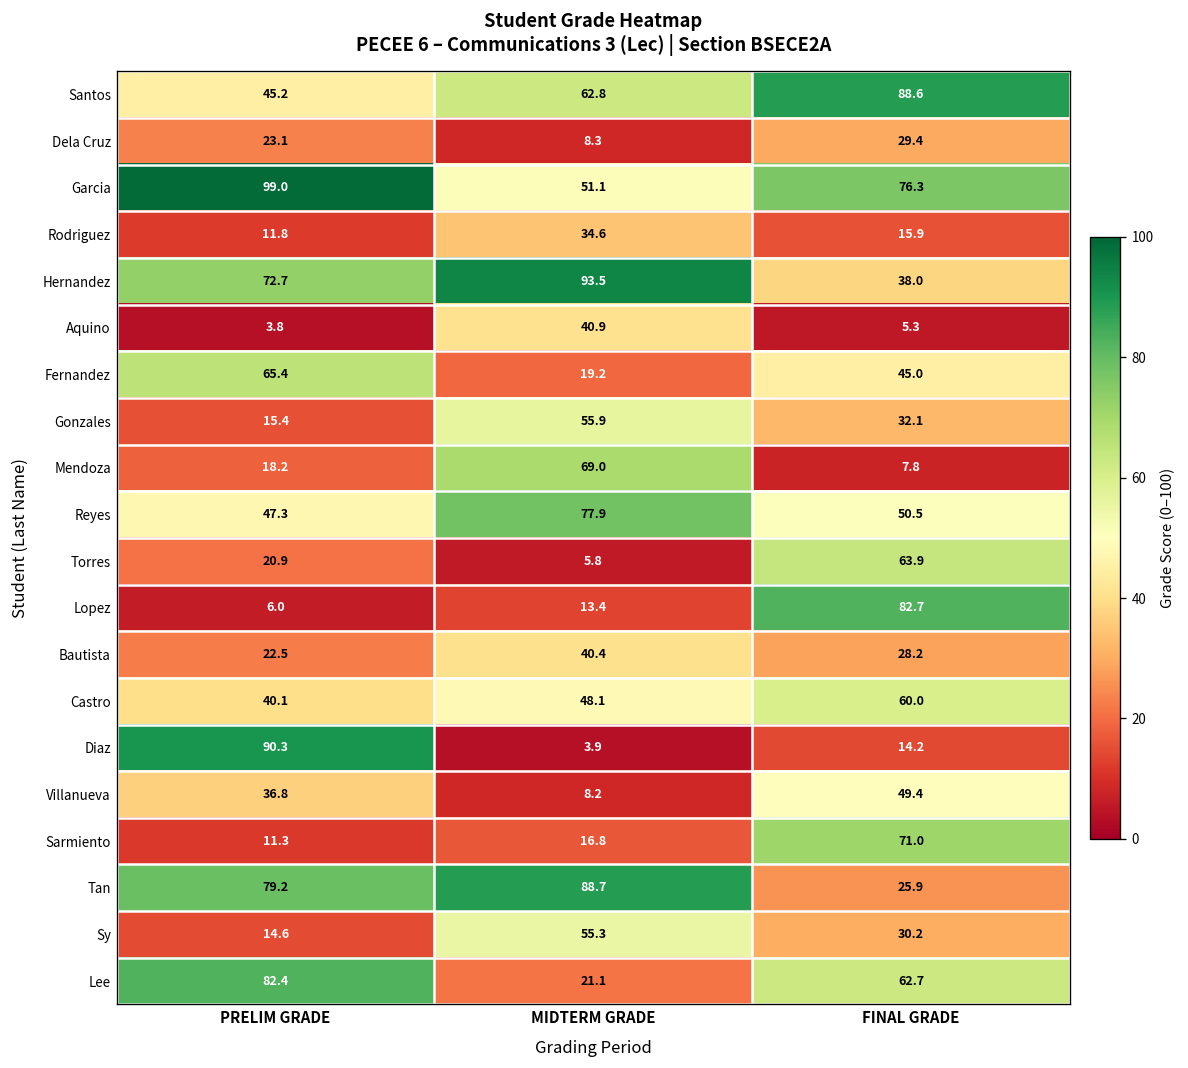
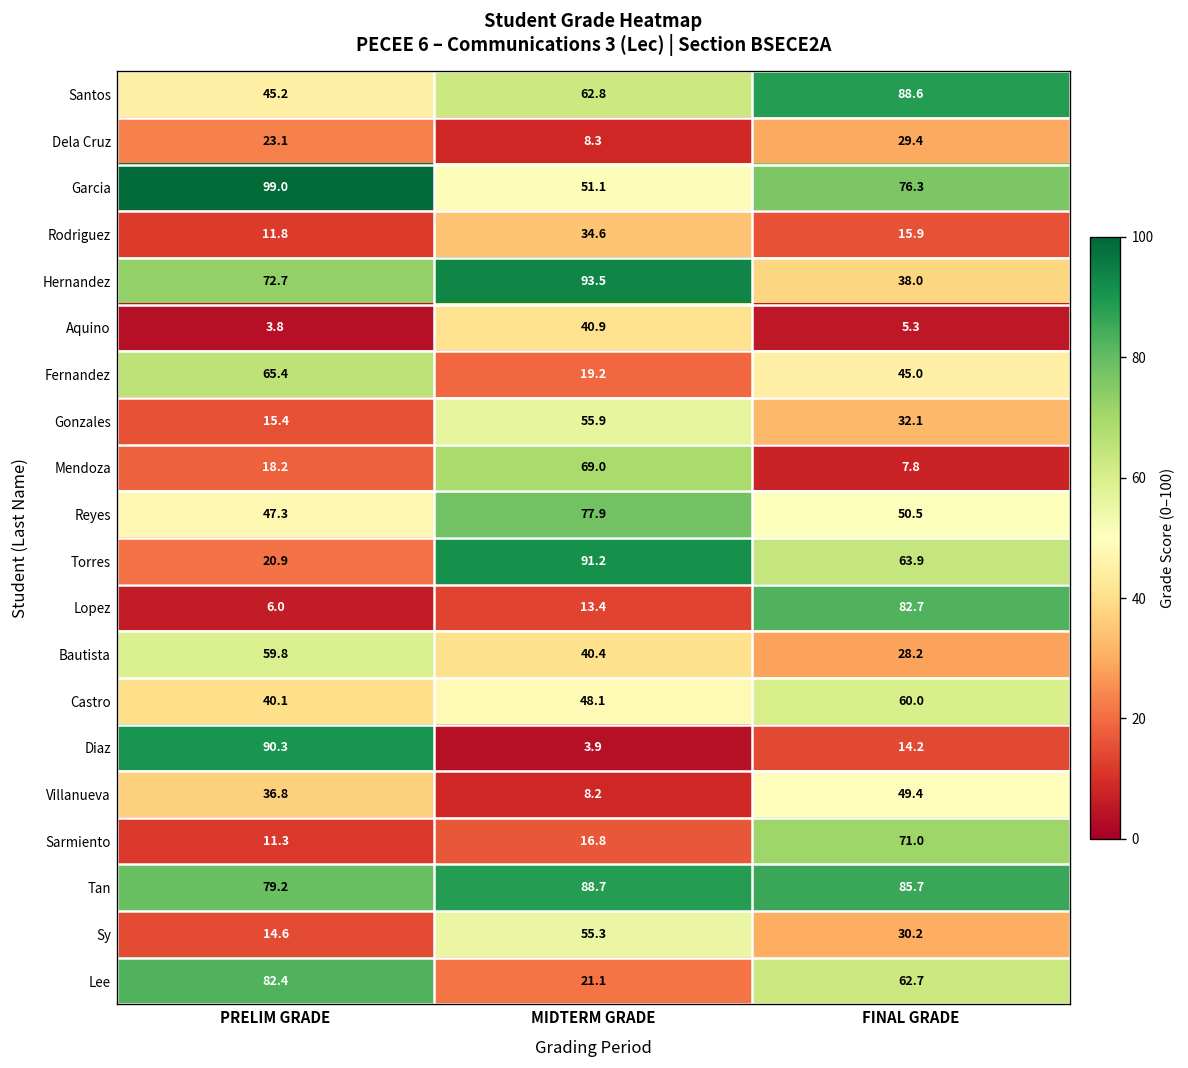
  {
    "Santos": {
      "PRELIM GRADE": 45.2,
      "MIDTERM GRADE": 62.8,
      "FINAL GRADE": 88.6
    },
    "Dela Cruz": {
      "PRELIM GRADE": 23.1,
      "MIDTERM GRADE": 8.3,
      "FINAL GRADE": 29.4
    },
    "Garcia": {
      "PRELIM GRADE": 99.0,
      "MIDTERM GRADE": 51.1,
      "FINAL GRADE": 76.3
    },
    "Rodriguez": {
      "PRELIM GRADE": 11.8,
      "MIDTERM GRADE": 34.6,
      "FINAL GRADE": 15.9
    },
    "Hernandez": {
      "PRELIM GRADE": 72.7,
      "MIDTERM GRADE": 93.5,
      "FINAL GRADE": 38.0
    },
    "Aquino": {
      "PRELIM GRADE": 3.8,
      "MIDTERM GRADE": 40.9,
      "FINAL GRADE": 5.3
    },
    "Fernandez": {
      "PRELIM GRADE": 65.4,
      "MIDTERM GRADE": 19.2,
      "FINAL GRADE": 45.0
    },
    "Gonzales": {
      "PRELIM GRADE": 15.4,
      "MIDTERM GRADE": 55.9,
      "FINAL GRADE": 32.1
    },
    "Mendoza": {
      "PRELIM GRADE": 18.2,
      "MIDTERM GRADE": 69.0,
      "FINAL GRADE": 7.8
    },
    "Reyes": {
      "PRELIM GRADE": 47.3,
      "MIDTERM GRADE": 77.9,
      "FINAL GRADE": 50.5
    },
    "Torres": {
      "PRELIM GRADE": 20.9,
-     "MIDTERM GRADE": 5.8,
+     "MIDTERM GRADE": 91.2,
      "FINAL GRADE": 63.9
    },
    "Lopez": {
      "PRELIM GRADE": 6.0,
      "MIDTERM GRADE": 13.4,
      "FINAL GRADE": 82.7
    },
    "Bautista": {
-     "PRELIM GRADE": 22.5,
+     "PRELIM GRADE": 59.8,
      "MIDTERM GRADE": 40.4,
      "FINAL GRADE": 28.2
    },
    "Castro": {
      "PRELIM GRADE": 40.1,
      "MIDTERM GRADE": 48.1,
      "FINAL GRADE": 60.0
    },
    "Diaz": {
      "PRELIM GRADE": 90.3,
      "MIDTERM GRADE": 3.9,
      "FINAL GRADE": 14.2
    },
    "Villanueva": {
      "PRELIM GRADE": 36.8,
      "MIDTERM GRADE": 8.2,
      "FINAL GRADE": 49.4
    },
    "Sarmiento": {
      "PRELIM GRADE": 11.3,
      "MIDTERM GRADE": 16.8,
      "FINAL GRADE": 71.0
    },
    "Tan": {
      "PRELIM GRADE": 79.2,
      "MIDTERM GRADE": 88.7,
-     "FINAL GRADE": 25.9
+     "FINAL GRADE": 85.7
    },
    "Sy": {
      "PRELIM GRADE": 14.6,
      "MIDTERM GRADE": 55.3,
      "FINAL GRADE": 30.2
    },
    "Lee": {
      "PRELIM GRADE": 82.4,
      "MIDTERM GRADE": 21.1,
      "FINAL GRADE": 62.7
    }
  }
